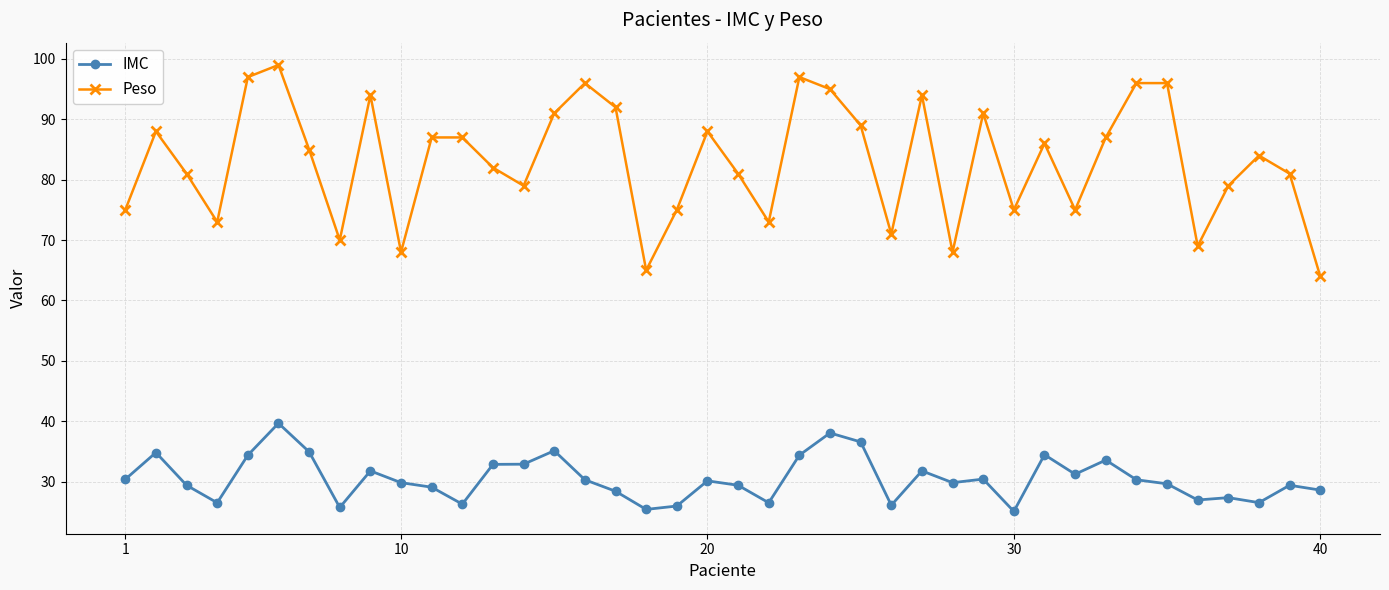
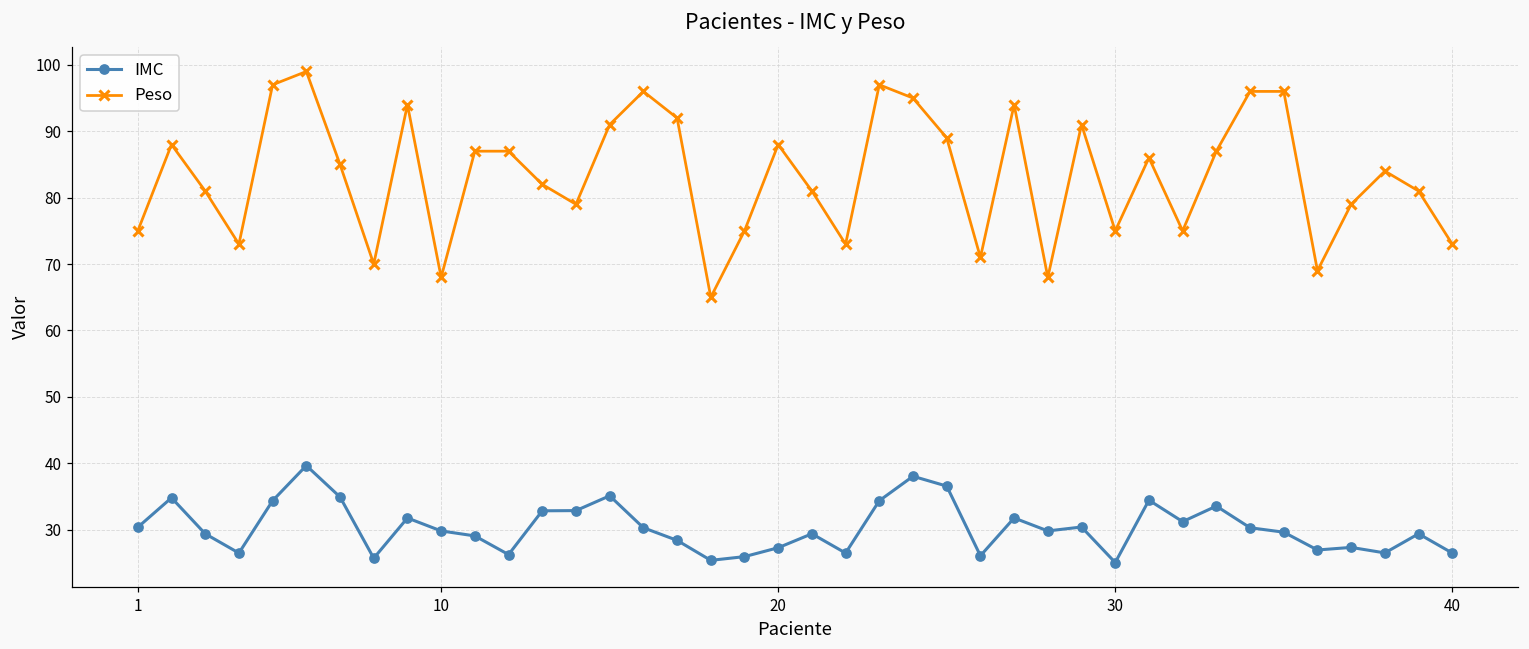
  {
    "IMC": {
      "1": 30,
      "10": 30,
-     "20": 30,
+     "20": 27,
      "30": 25,
-     "40": 29
+     "40": 26
    },
    "Peso": {
      "1": 75,
      "10": 68,
      "20": 88,
      "30": 75,
-     "40": 64
+     "40": 73
    }
  }
